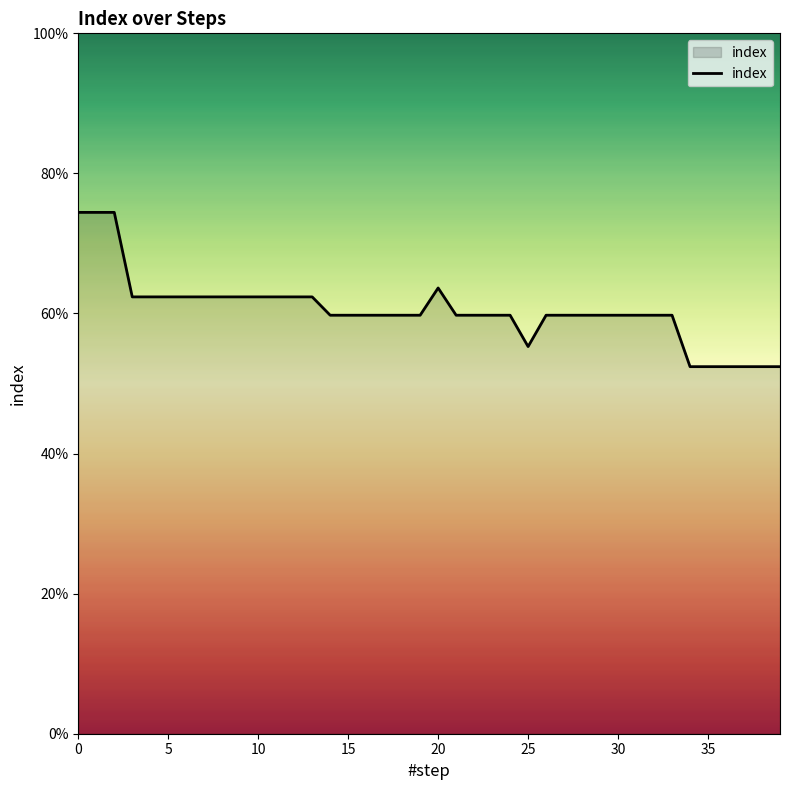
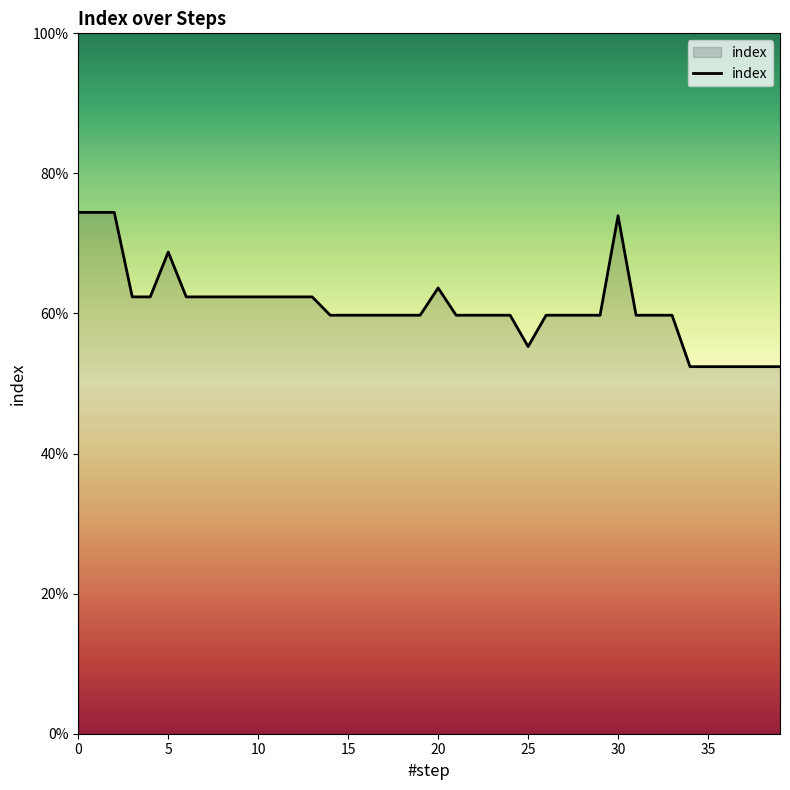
  {
    "0": "74%",
-   "5": "62%",
+   "5": "69%",
    "10": "62%",
    "15": "60%",
    "20": "64%",
    "25": "55%",
-   "30": "60%",
+   "30": "74%",
    "35": "52%"
  }
